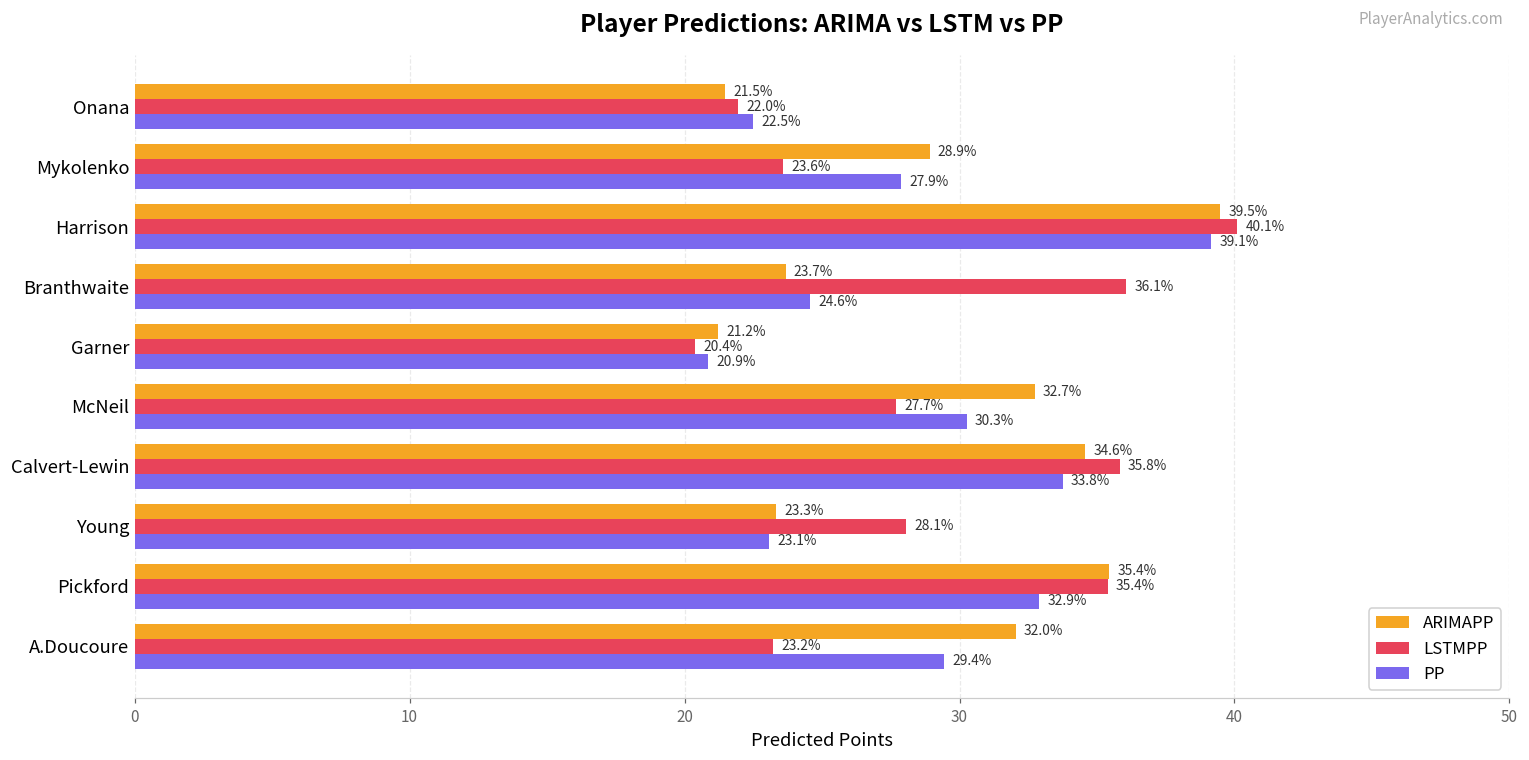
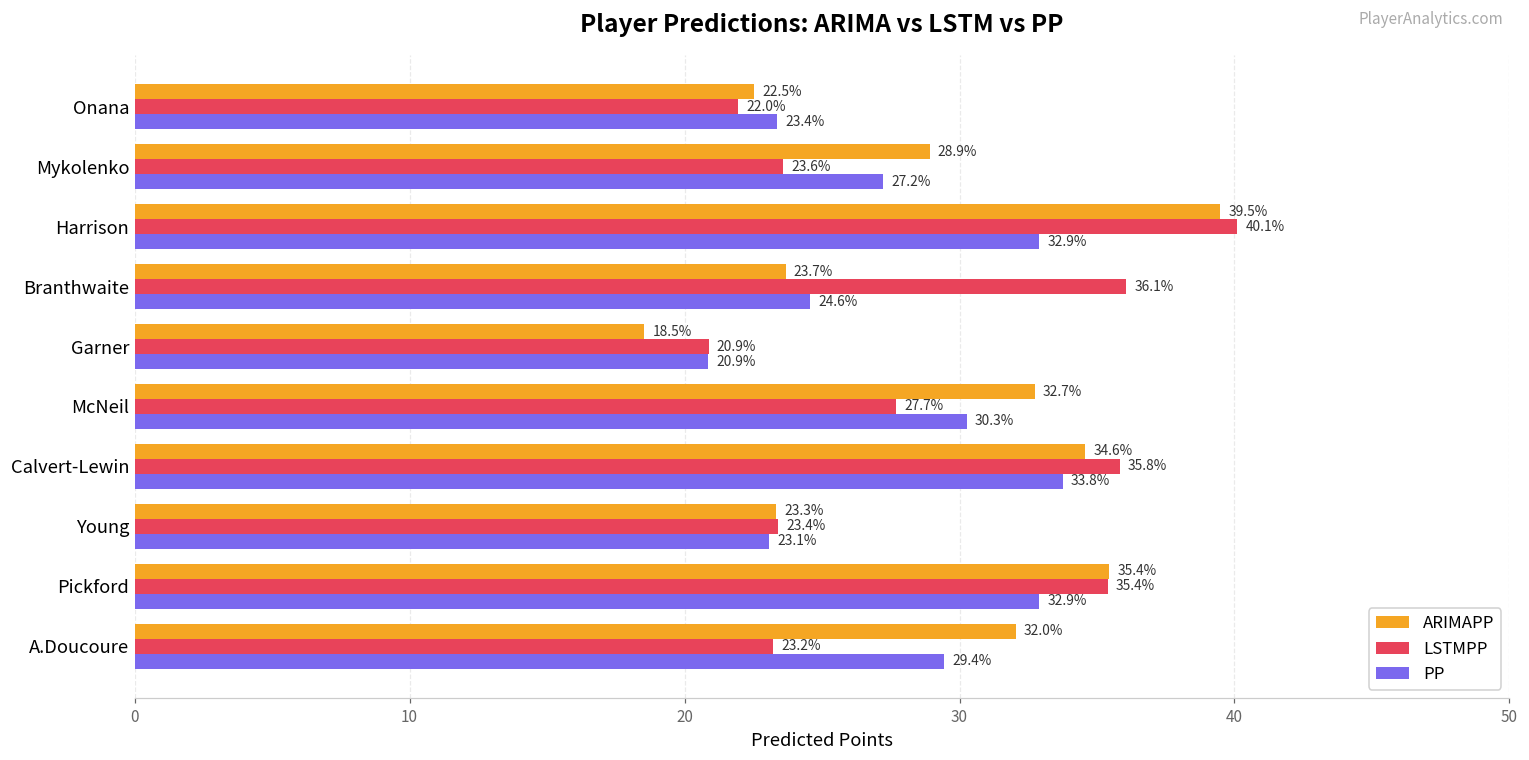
  {
    "ARIMAPP": {
-     "Onana": "21.5%",
+     "Onana": "22.5%",
      "Mykolenko": "28.9%",
      "Harrison": "39.5%",
      "Branthwaite": "23.7%",
-     "Garner": "21.2%",
+     "Garner": "18.5%",
      "McNeil": "32.7%",
      "Calvert-Lewin": "34.6%",
      "Young": "23.3%",
      "Pickford": "35.4%",
      "A.Doucoure": "32.0%"
    },
    "LSTMPP": {
      "Onana": "22.0%",
      "Mykolenko": "23.6%",
      "Harrison": "40.1%",
      "Branthwaite": "36.1%",
-     "Garner": "20.4%",
+     "Garner": "20.9%",
      "McNeil": "27.7%",
      "Calvert-Lewin": "35.8%",
-     "Young": "28.1%",
+     "Young": "23.4%",
      "Pickford": "35.4%",
      "A.Doucoure": "23.2%"
    },
    "PP": {
-     "Onana": "22.5%",
-     "Mykolenko": "27.9%",
-     "Harrison": "39.1%",
+     "Onana": "23.4%",
+     "Mykolenko": "27.2%",
+     "Harrison": "32.9%",
      "Branthwaite": "24.6%",
      "Garner": "20.9%",
      "McNeil": "30.3%",
      "Calvert-Lewin": "33.8%",
      "Young": "23.1%",
      "Pickford": "32.9%",
      "A.Doucoure": "29.4%"
    }
  }
